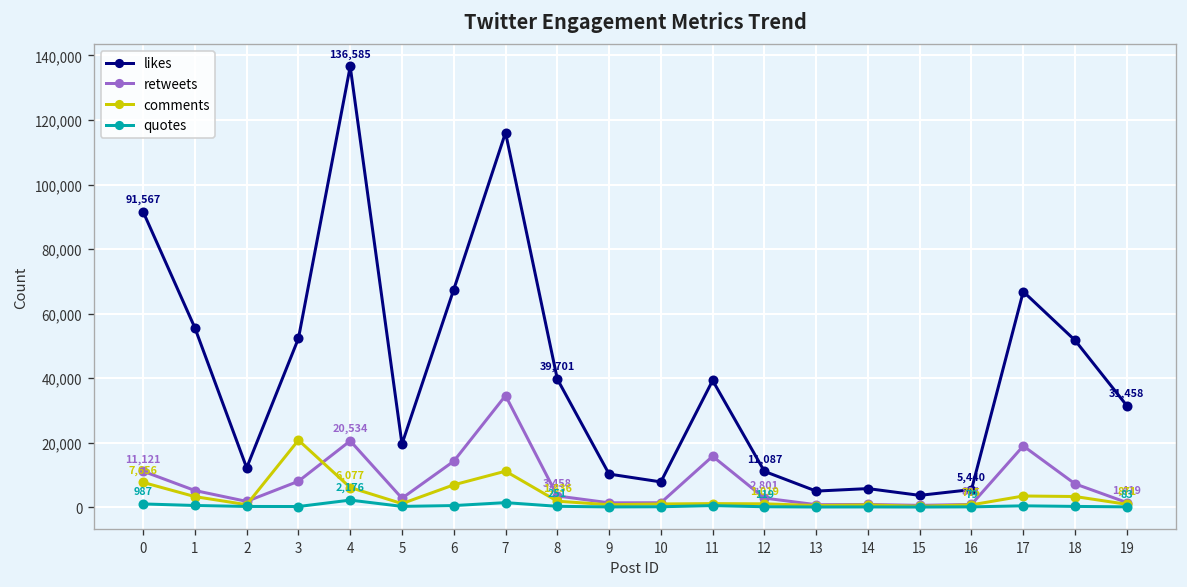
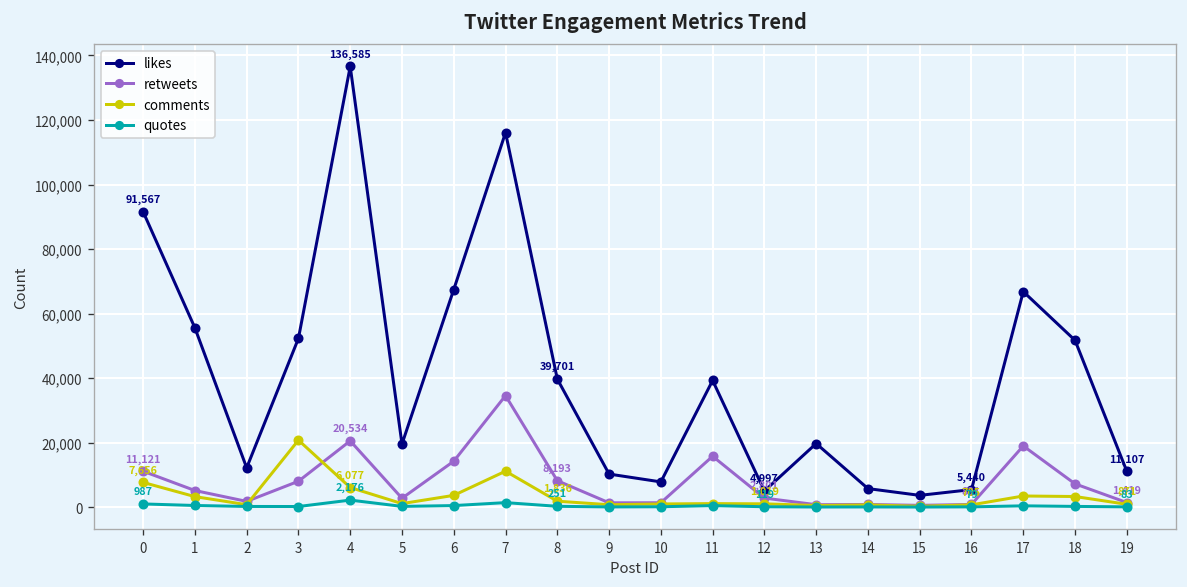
  {
    "likes": {
      "0": "91,567",
      "4": "136,585",
      "8": "39,701",
-     "12": "11,087",
-     "13": "5,000",
+     "12": "4,997",
+     "13": "20,000",
      "16": "5,440",
-     "19": "31,458"
+     "19": "11,107"
    },
    "retweets": {
      "0": "11,121",
      "4": "20,534",
-     "8": "3,458"
+     "8": "8,193"
    },
    "comments": {
      "1": "3,000",
      "3": "21,000",
-     "6": "7,000",
+     "6": "4,000",
      "7": "11,000",
      "17": "3,000",
      "18": "3,000"
    },
    "quotes": {
      "0": "987"
    }
  }
